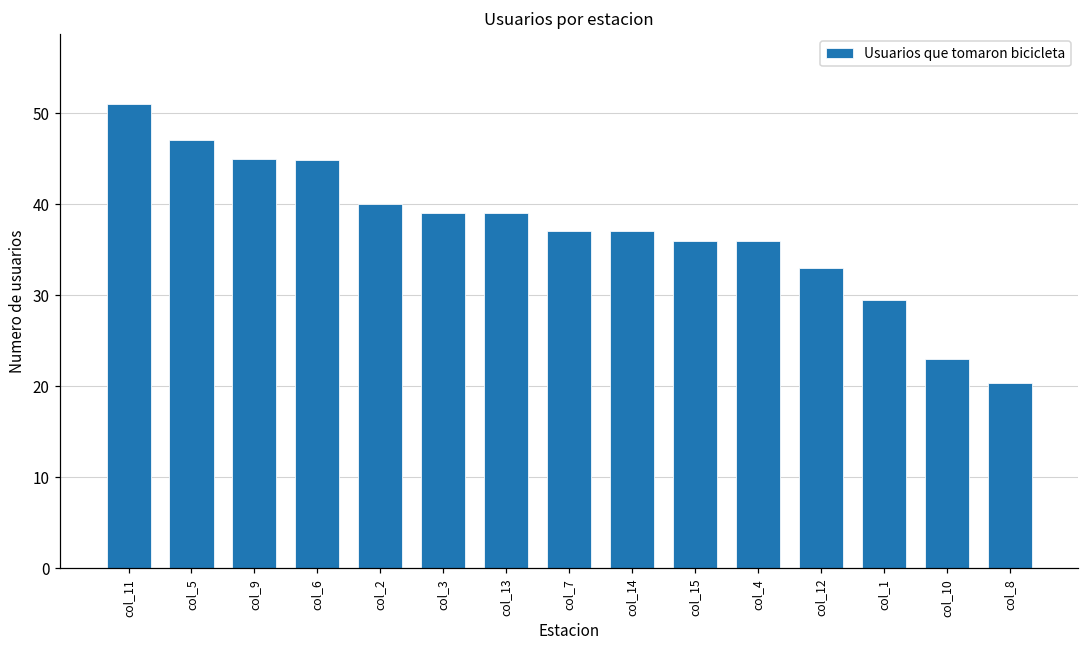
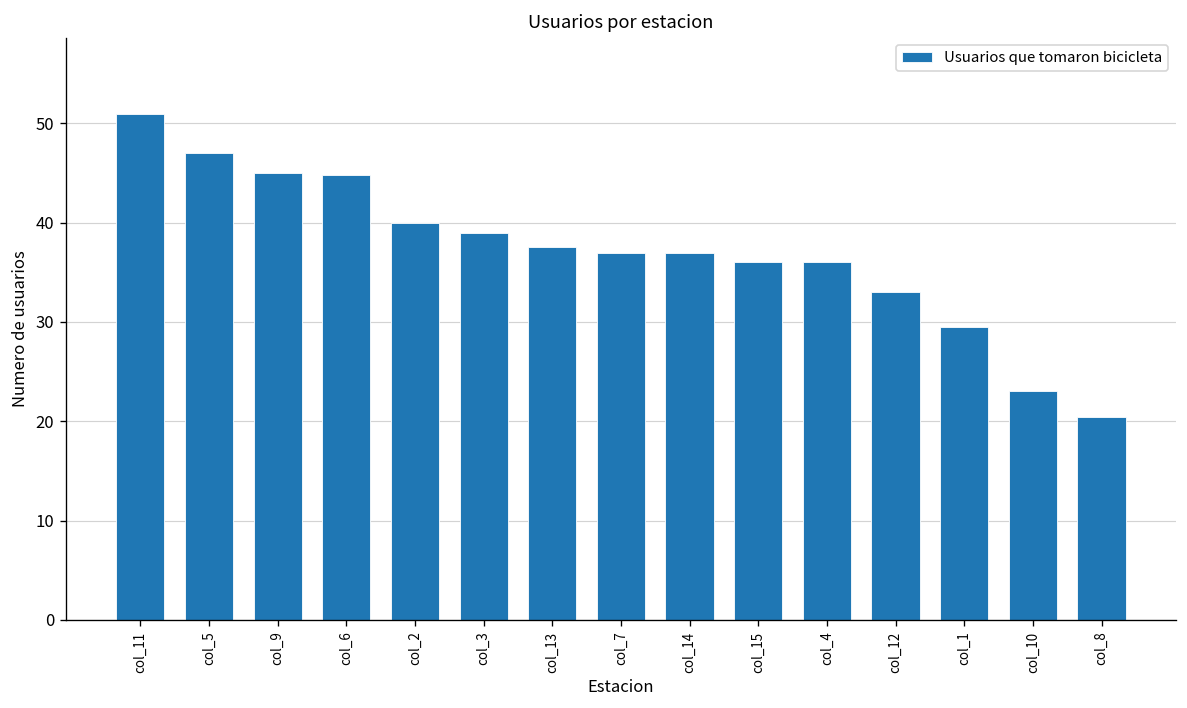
  {
    "col_11": 51,
    "col_5": 47,
    "col_9": 45,
    "col_6": 45,
    "col_2": 40,
    "col_3": 39,
-   "col_13": 39,
+   "col_13": 38,
    "col_7": 37,
    "col_14": 37,
    "col_15": 36,
    "col_4": 36,
    "col_12": 33,
    "col_1": 30,
    "col_10": 23,
    "col_8": 20
  }
